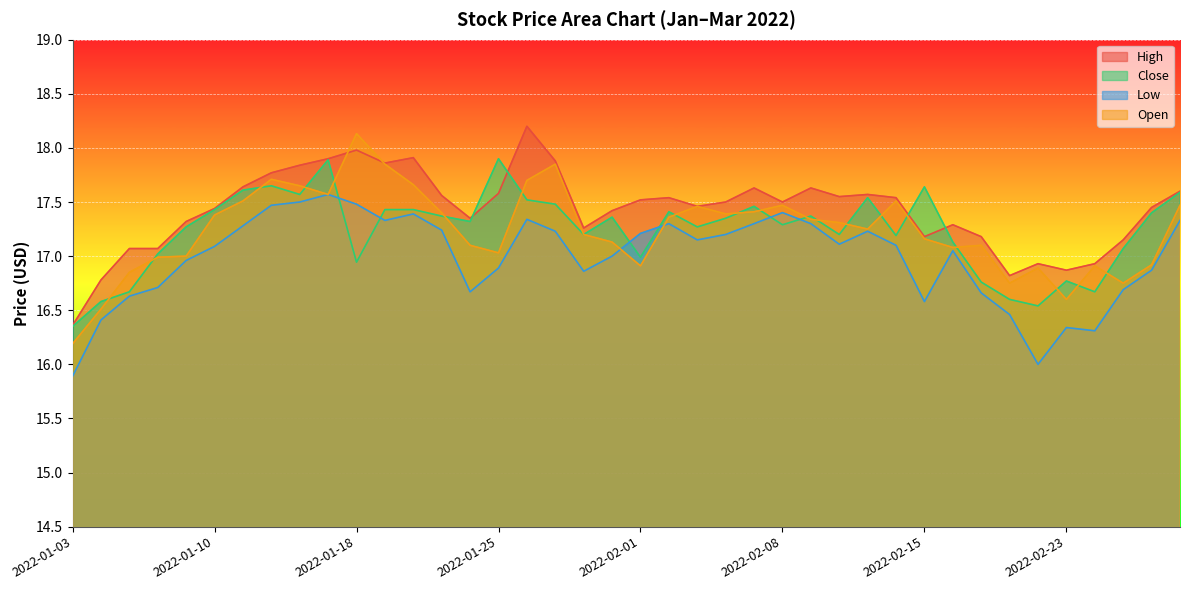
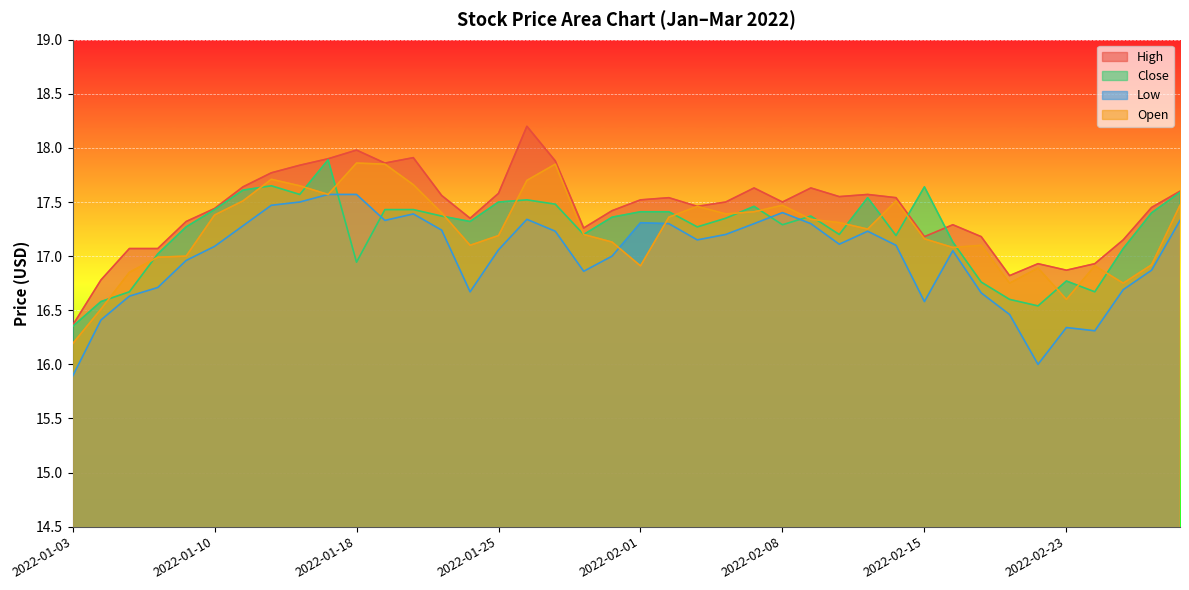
  {
    "High": {
      "2022-01-18": 17.98,
      "2022-01-25": 17.58,
      "2022-02-01": 17.52,
      "2022-02-08": 17.50,
      "2022-02-23": 16.87
    },
    "Close": {
      "2022-01-18": 16.94,
-     "2022-01-25": 17.9,
-     "2022-02-01": 16.99,
+     "2022-01-25": 17.5,
+     "2022-02-01": 17.41,
      "2022-02-08": 17.29,
      "2022-02-15": 17.64,
      "2022-02-23": 16.77
    },
    "Low": {
      "2022-01-03": 15.89,
      "2022-01-10": 17.09,
-     "2022-01-18": 17.48,
-     "2022-01-25": 16.89,
-     "2022-02-01": 17.21,
+     "2022-01-18": 17.57,
+     "2022-01-25": 17.06,
+     "2022-02-01": 17.31,
      "2022-02-08": 17.40,
      "2022-02-15": 16.58,
      "2022-02-23": 16.34
    },
    "Open": {
      "2022-01-03": 16.19,
      "2022-01-10": 17.38,
-     "2022-01-18": 18.13,
-     "2022-01-25": 17.03,
+     "2022-01-18": 17.86,
+     "2022-01-25": 17.19,
      "2022-02-01": 16.91,
      "2022-02-08": 17.47,
      "2022-02-23": 16.60
    }
  }
